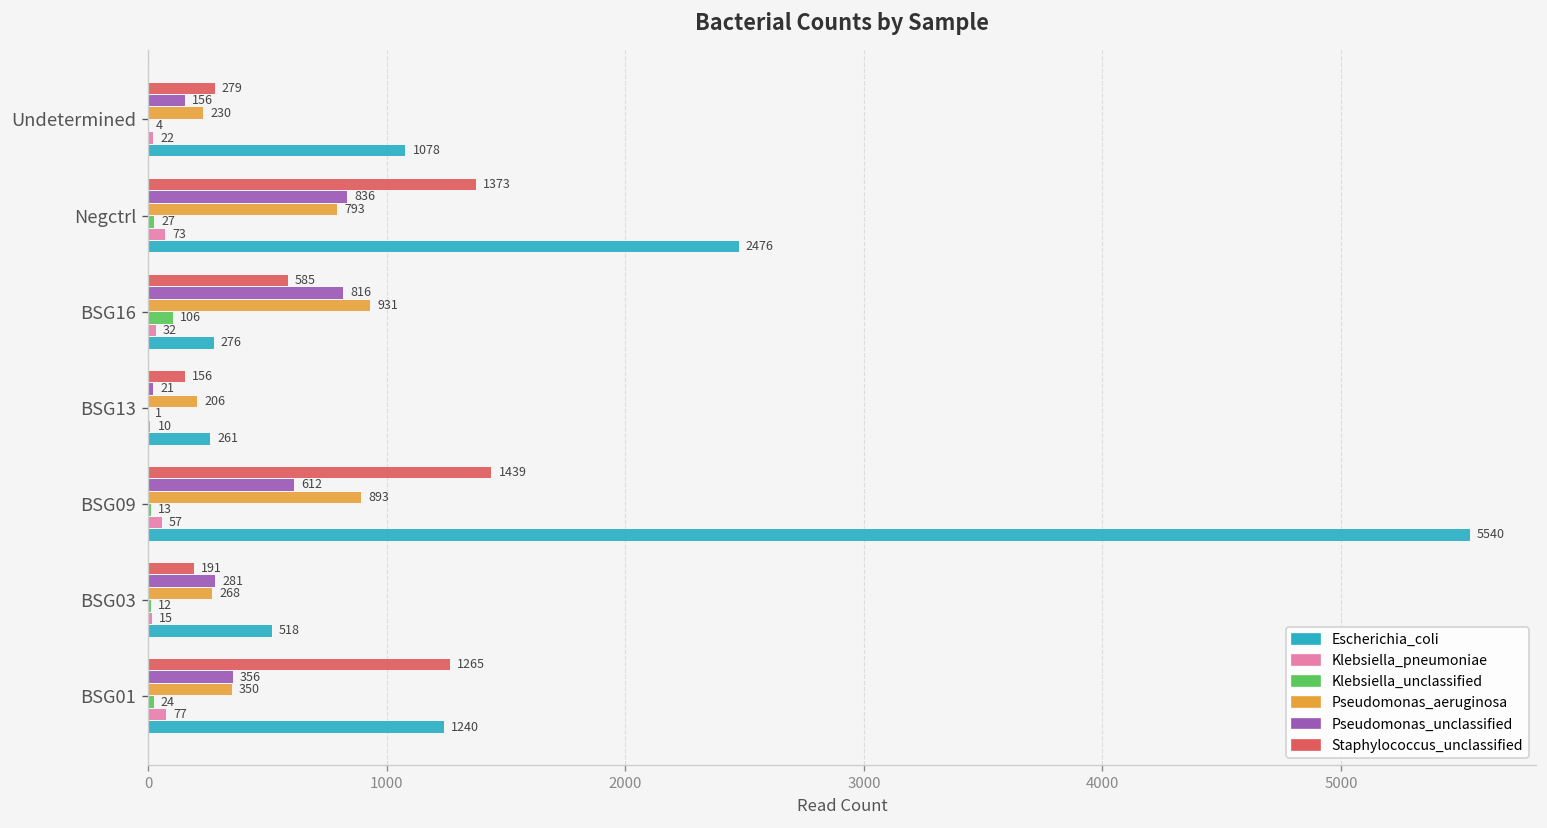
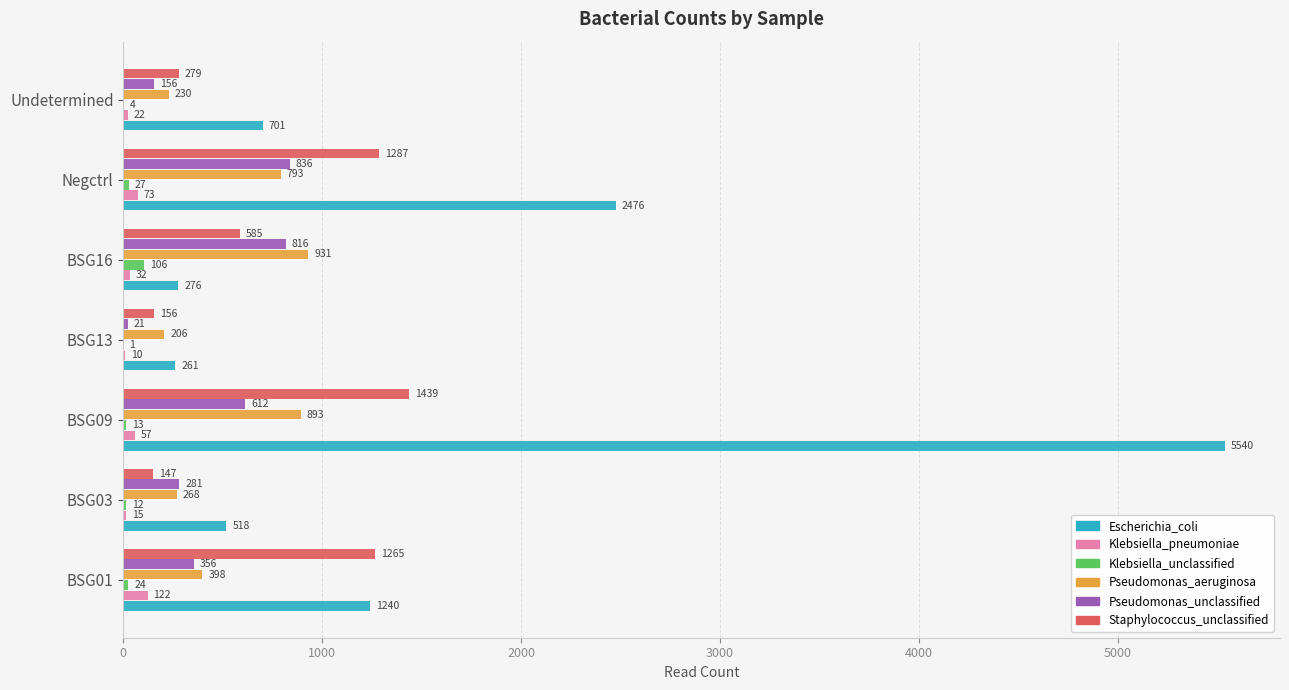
  {
    "Escherichia_coli": {
-     "Undetermined": 1078,
+     "Undetermined": 701,
      "Negctrl": 2476,
      "BSG16": 276,
      "BSG13": 261,
      "BSG09": 5540,
      "BSG03": 518,
      "BSG01": 1240
    },
    "Klebsiella_pneumoniae": {
      "Undetermined": 22,
      "Negctrl": 73,
      "BSG16": 32,
      "BSG13": 10,
      "BSG09": 57,
      "BSG03": 15,
-     "BSG01": 77
+     "BSG01": 122
    },
    "Klebsiella_unclassified": {
      "Undetermined": 4,
      "Negctrl": 27,
      "BSG16": 106,
      "BSG13": 1,
      "BSG09": 13,
      "BSG03": 12,
      "BSG01": 24
    },
    "Pseudomonas_aeruginosa": {
      "Undetermined": 230,
      "Negctrl": 793,
      "BSG16": 931,
      "BSG13": 206,
      "BSG09": 893,
      "BSG03": 268,
-     "BSG01": 350
+     "BSG01": 398
    },
    "Pseudomonas_unclassified": {
      "Undetermined": 156,
      "Negctrl": 836,
      "BSG16": 816,
      "BSG13": 21,
      "BSG09": 612,
      "BSG03": 281,
      "BSG01": 356
    },
    "Staphylococcus_unclassified": {
      "Undetermined": 279,
-     "Negctrl": 1373,
+     "Negctrl": 1287,
      "BSG16": 585,
      "BSG13": 156,
      "BSG09": 1439,
-     "BSG03": 191,
+     "BSG03": 147,
      "BSG01": 1265
    }
  }
